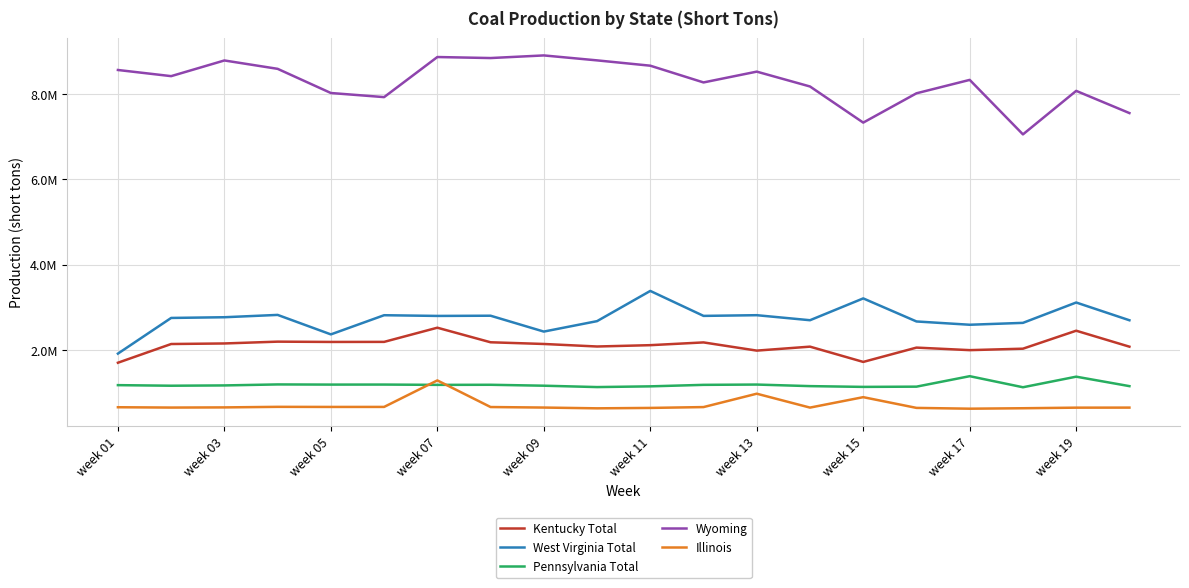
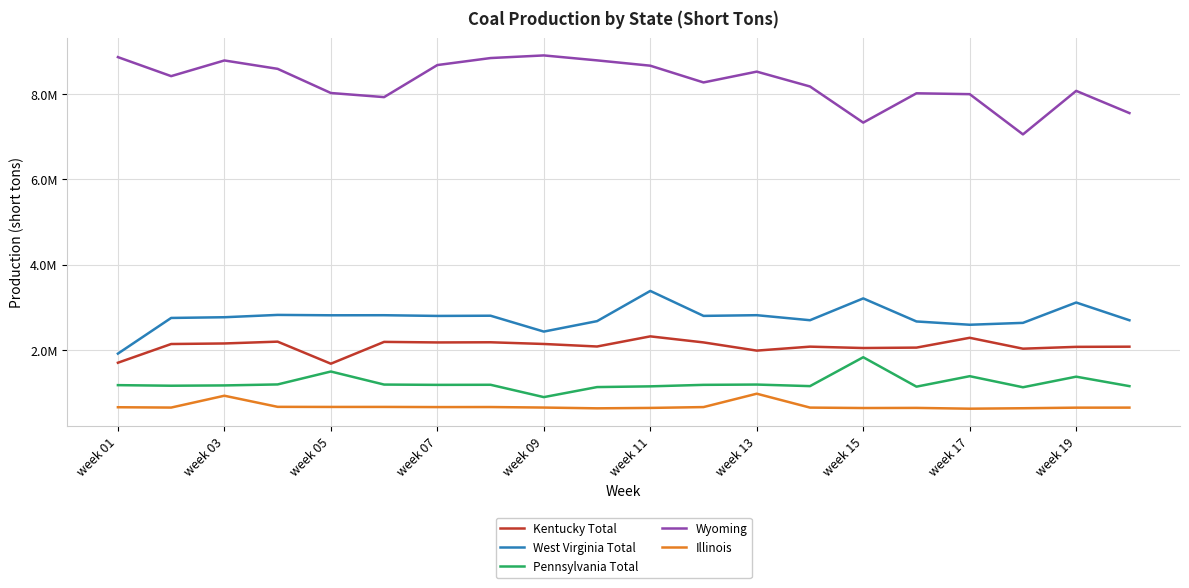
  {
    "Kentucky Total": {
      "week 01": 1700000,
      "week 03": 2200000,
-     "week 05": 2200000,
-     "week 07": 2500000,
+     "week 05": 1700000,
+     "week 07": 2200000,
      "week 09": 2100000,
-     "week 11": 2100000,
+     "week 11": 2300000,
      "week 13": 2000000,
-     "week 15": 1700000,
-     "week 17": 2000000,
-     "week 19": 2500000
+     "week 15": 2000000,
+     "week 17": 2300000,
+     "week 19": 2100000
    },
    "West Virginia Total": {
      "week 01": 1900000,
      "week 03": 2800000,
-     "week 05": 2400000,
+     "week 05": 2800000,
      "week 07": 2800000,
      "week 09": 2400000,
      "week 11": 3400000,
      "week 13": 2800000,
      "week 15": 3200000,
      "week 17": 2600000,
      "week 19": 3100000
    },
    "Pennsylvania Total": {
      "week 01": 1200000,
      "week 03": 1200000,
-     "week 05": 1200000,
+     "week 05": 1500000,
      "week 07": 1200000,
-     "week 09": 1200000,
+     "week 09": 900000,
      "week 11": 1200000,
      "week 13": 1200000,
-     "week 15": 1100000,
+     "week 15": 1800000,
      "week 17": 1400000,
      "week 19": 1400000
    },
    "Wyoming": {
-     "week 01": 8600000,
+     "week 01": 8900000,
      "week 03": 8800000,
      "week 05": 8000000,
-     "week 07": 8900000,
+     "week 07": 8700000,
      "week 09": 8900000,
      "week 11": 8700000,
      "week 13": 8500000,
      "week 15": 7300000,
-     "week 17": 8300000,
+     "week 17": 8000000,
      "week 19": 8100000
    },
    "Illinois": {
      "week 01": 700000,
-     "week 03": 700000,
+     "week 03": 900000,
      "week 05": 700000,
-     "week 07": 1300000,
+     "week 07": 700000,
      "week 09": 700000,
      "week 11": 600000,
      "week 13": 1000000,
-     "week 15": 900000,
+     "week 15": 600000,
      "week 17": 600000,
      "week 19": 700000
    }
  }
